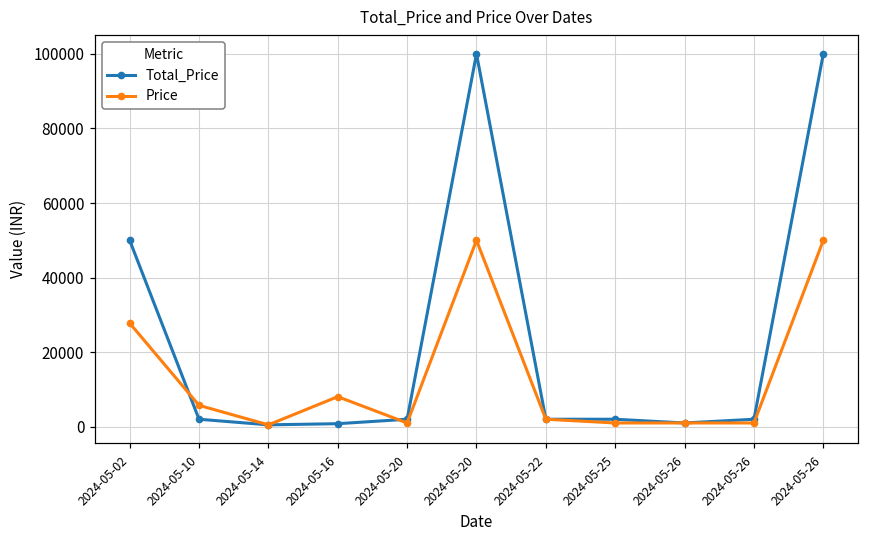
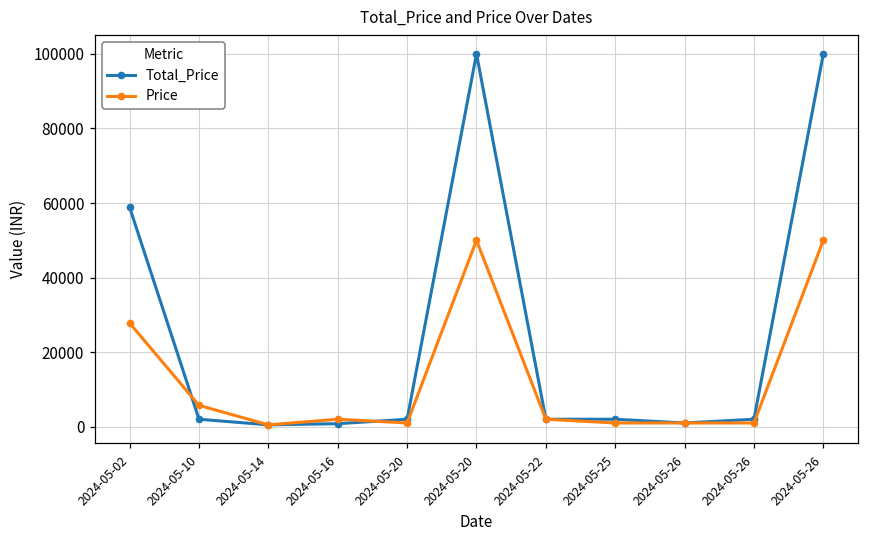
  {
    "Total_Price": {
-     "2024-05-02": 50000,
+     "2024-05-02": 59000,
      "2024-05-10": 2000,
      "2024-05-16": 1000,
      "2024-05-25": 2000
    },
    "Price": {
      "2024-05-02": 28000,
      "2024-05-10": 6000,
-     "2024-05-16": 8000,
+     "2024-05-16": 2000,
      "2024-05-25": 1000
    }
  }
